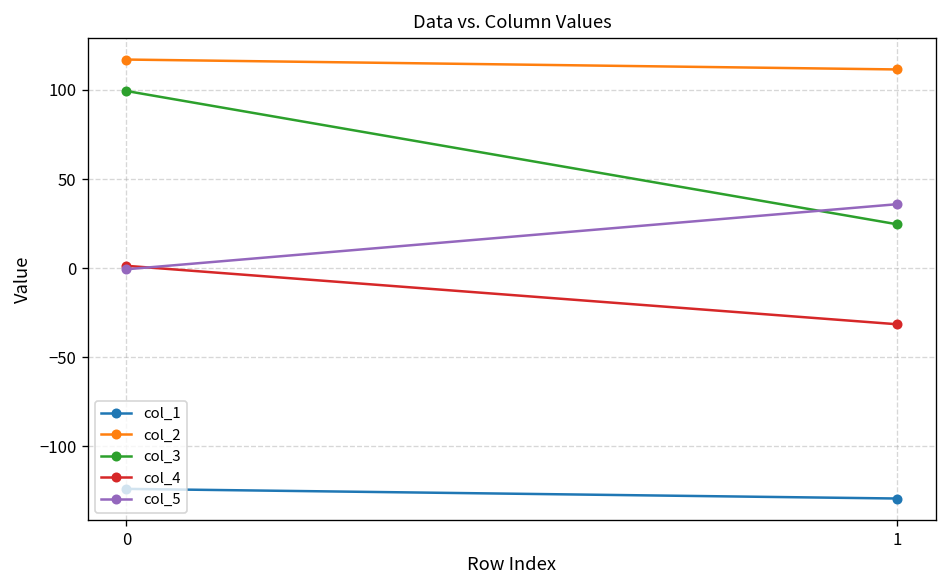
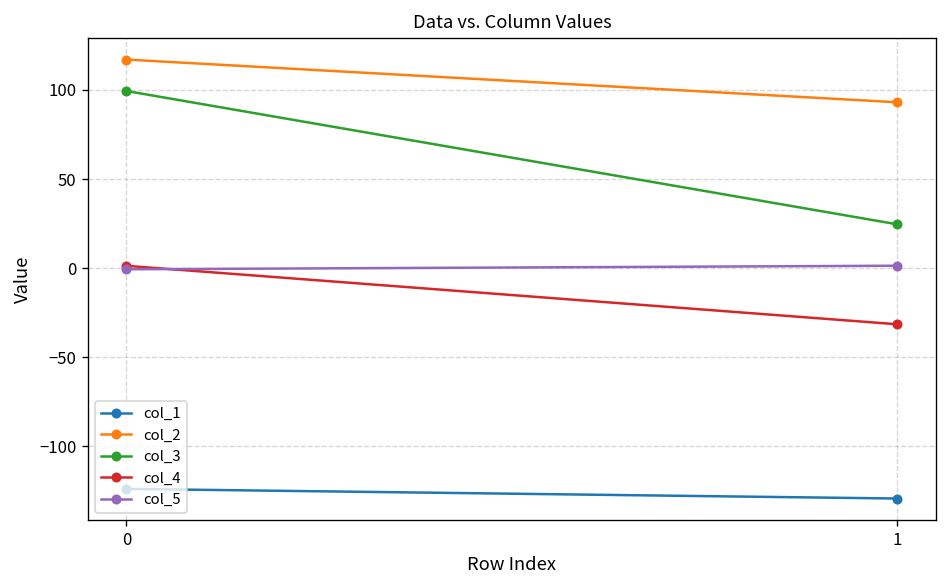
  {
    "col_1": {
      "1": -129
    },
    "col_2": {
      "0": 117,
-     "1": 112
+     "1": 93
    },
    "col_3": {
      "0": 99,
      "1": 25
    },
    "col_4": {
      "0": 1,
      "1": -32
    },
    "col_5": {
      "0": -1,
-     "1": 36
+     "1": 1
    }
  }
